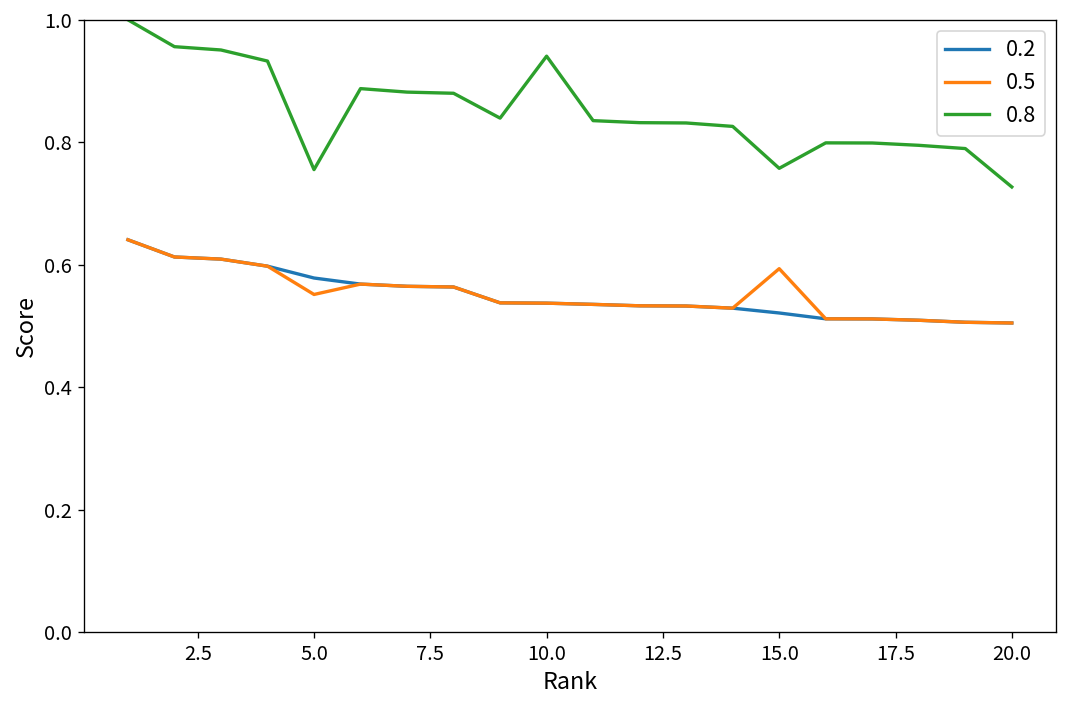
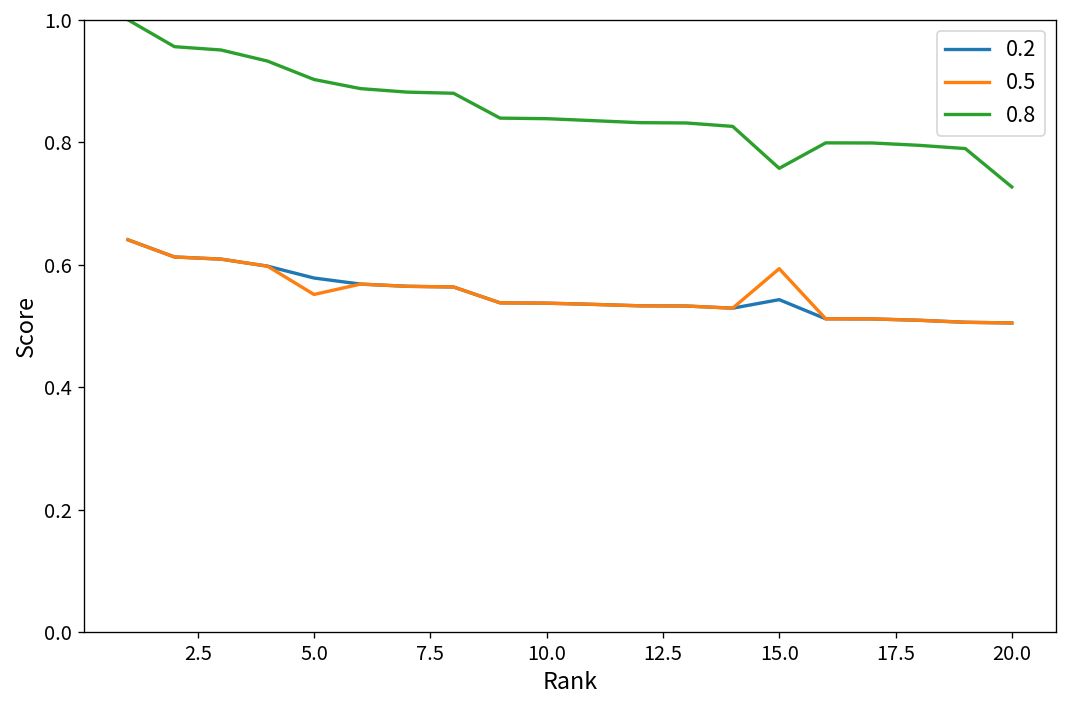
  {
    "0.2": {
      "5.0": 0.58,
-     "15.0": 0.52
+     "15.0": 0.54
    },
    "0.5": {
      "5.0": 0.55,
      "15.0": 0.59
    },
    "0.8": {
-     "5.0": 0.76,
-     "10.0": 0.94,
+     "5.0": 0.90,
+     "10.0": 0.84,
      "15.0": 0.76,
      "20.0": 0.73
    }
  }
